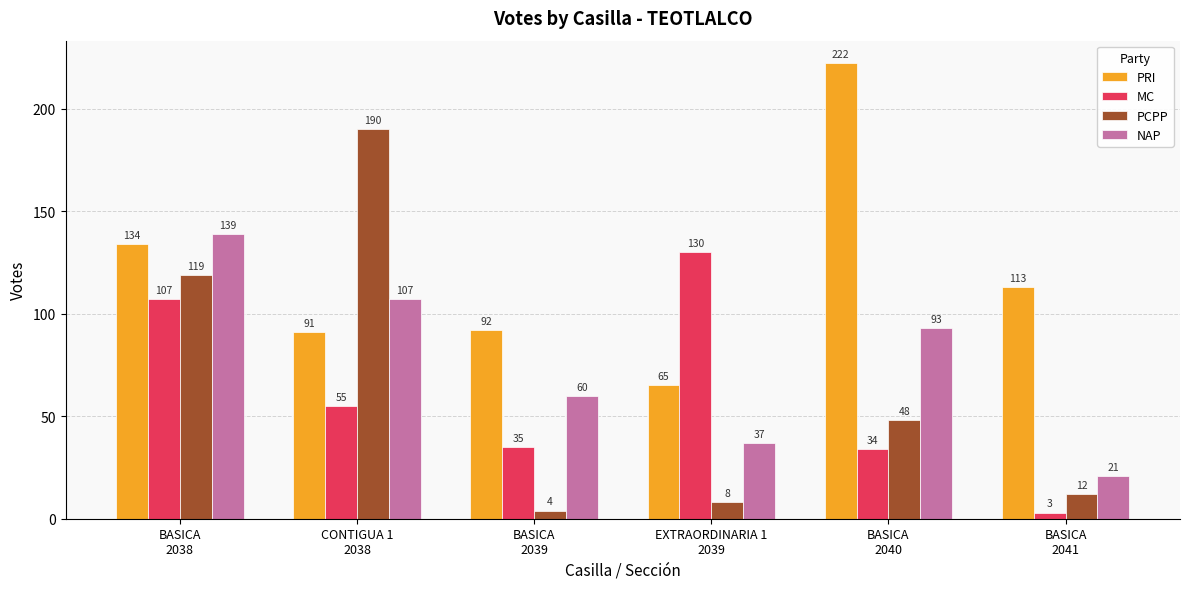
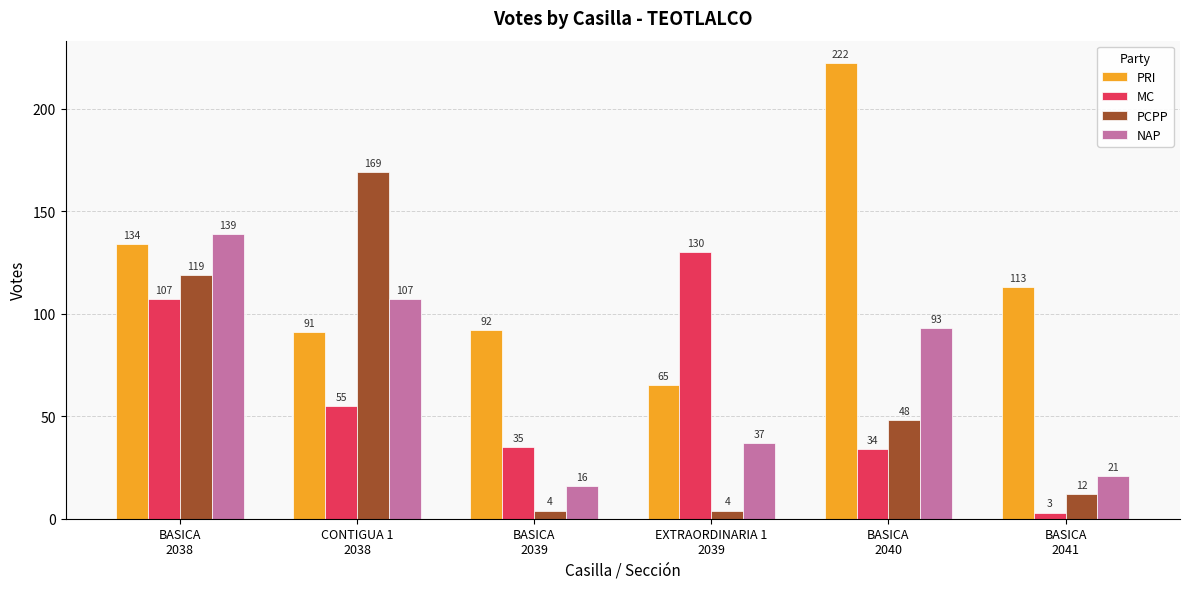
  {
    "PRI": {
      "BASICA 2038": 134,
      "CONTIGUA 1 2038": 91,
      "BASICA 2039": 92,
      "EXTRAORDINARIA 1 2039": 65,
      "BASICA 2040": 222,
      "BASICA 2041": 113
    },
    "MC": {
      "BASICA 2038": 107,
      "CONTIGUA 1 2038": 55,
      "BASICA 2039": 35,
      "EXTRAORDINARIA 1 2039": 130,
      "BASICA 2040": 34,
      "BASICA 2041": 3
    },
    "PCPP": {
      "BASICA 2038": 119,
-     "CONTIGUA 1 2038": 190,
+     "CONTIGUA 1 2038": 169,
      "BASICA 2039": 4,
-     "EXTRAORDINARIA 1 2039": 8,
+     "EXTRAORDINARIA 1 2039": 4,
      "BASICA 2040": 48,
      "BASICA 2041": 12
    },
    "NAP": {
      "BASICA 2038": 139,
      "CONTIGUA 1 2038": 107,
-     "BASICA 2039": 60,
+     "BASICA 2039": 16,
      "EXTRAORDINARIA 1 2039": 37,
      "BASICA 2040": 93,
      "BASICA 2041": 21
    }
  }
